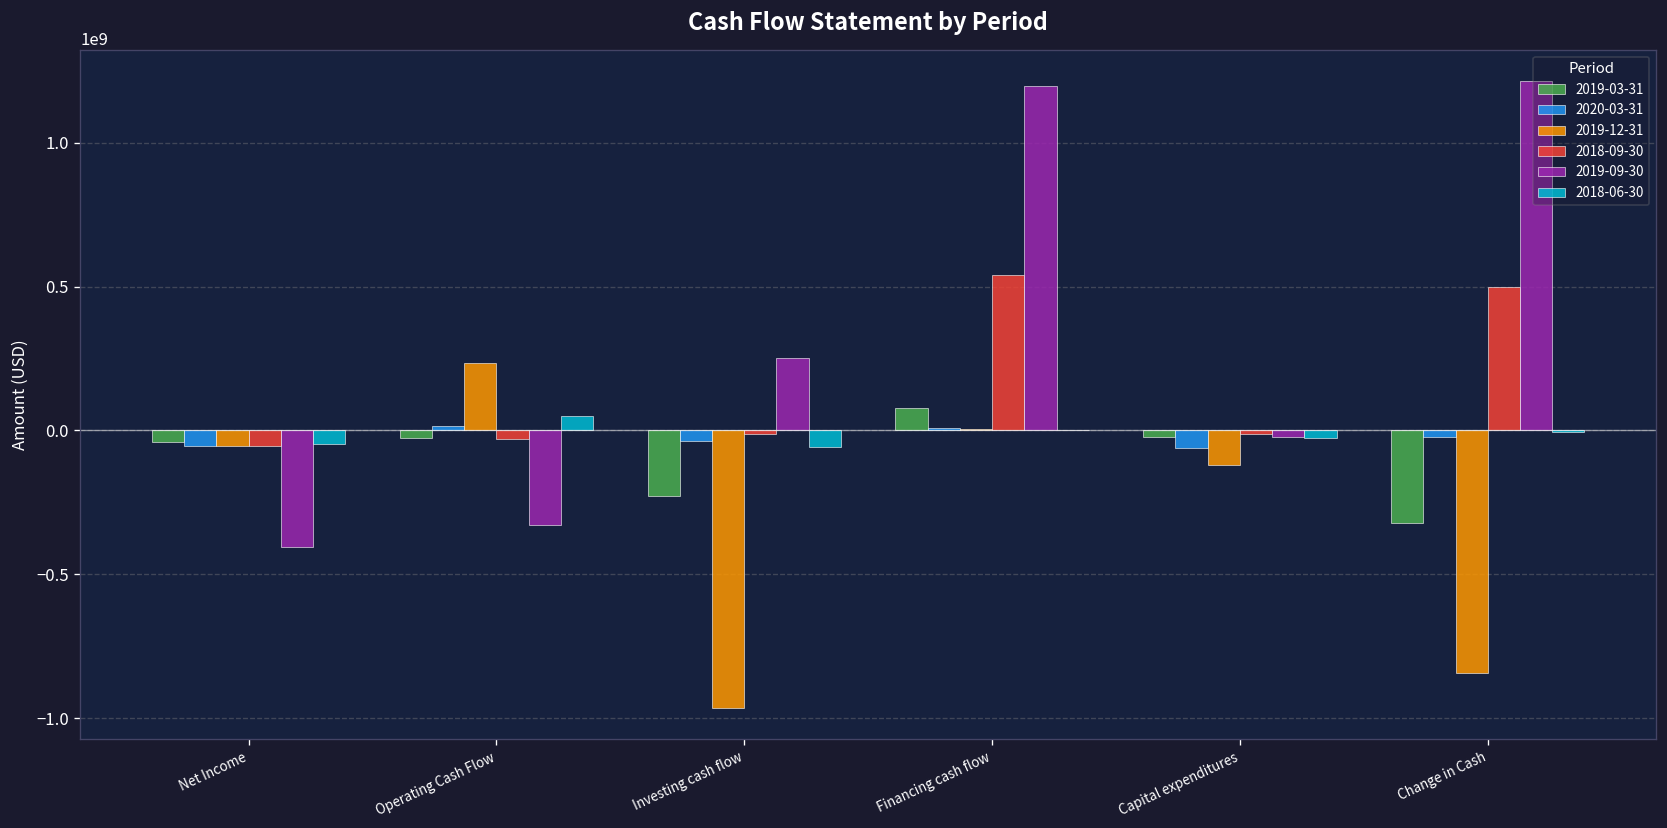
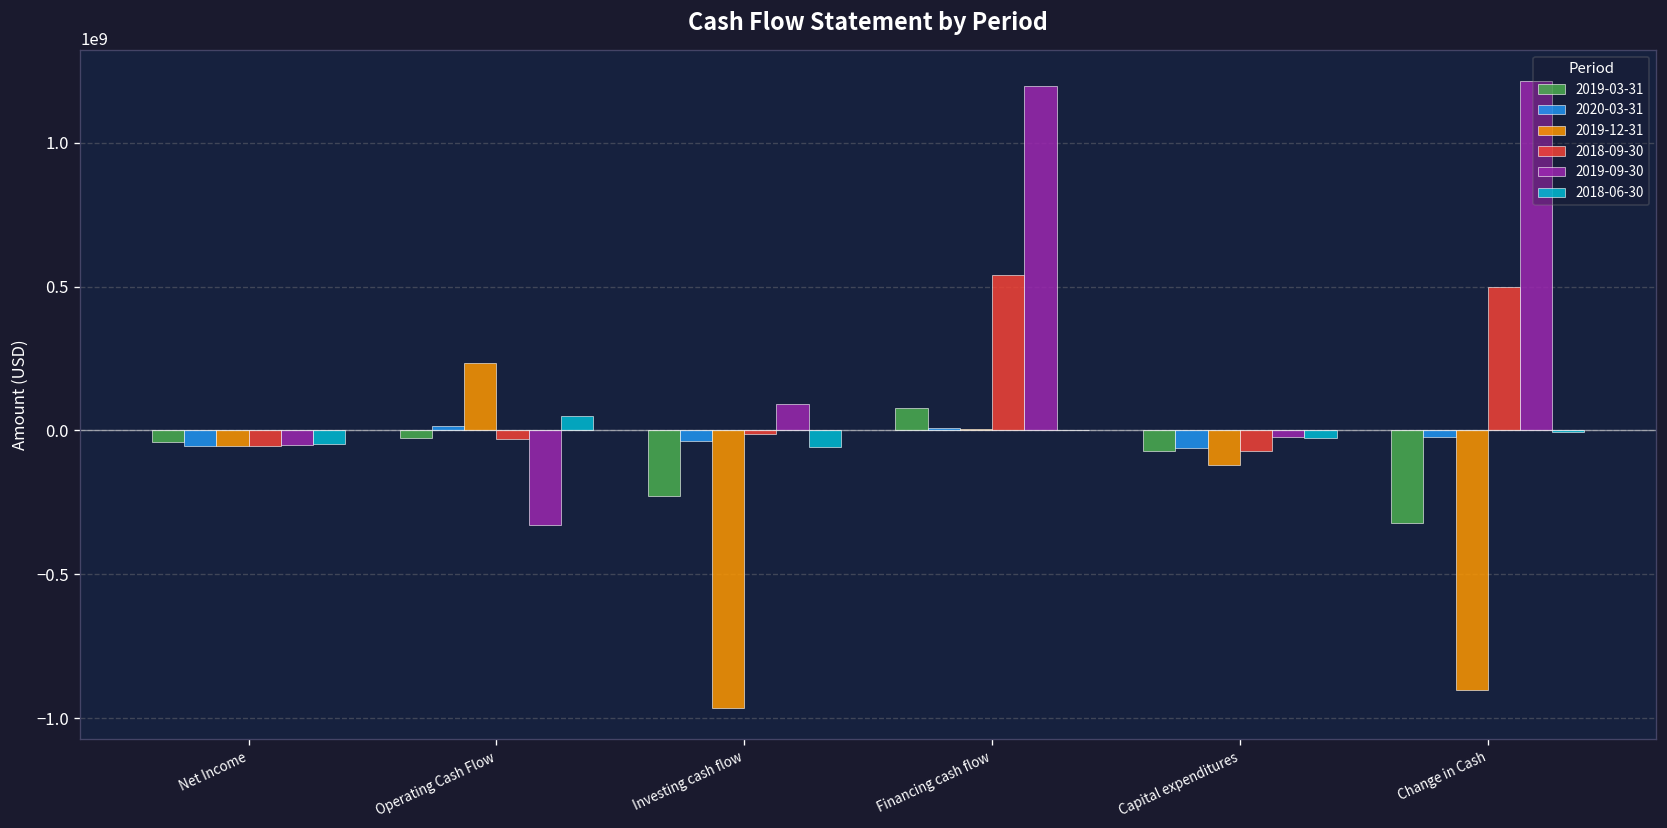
  {
    "2019-03-31": {
      "Net Income": -40000000,
      "Operating Cash Flow": -30000000,
      "Investing cash flow": -230000000,
      "Financing cash flow": 80000000,
-     "Capital expenditures": -20000000,
+     "Capital expenditures": -70000000,
      "Change in Cash": -320000000
    },
    "2019-12-31": {
      "Net Income": -60000000,
      "Operating Cash Flow": 230000000,
      "Investing cash flow": -960000000,
      "Capital expenditures": -120000000,
-     "Change in Cash": -840000000
+     "Change in Cash": -900000000
    },
    "2018-09-30": {
      "Net Income": -50000000,
      "Operating Cash Flow": -30000000,
      "Investing cash flow": -10000000,
      "Financing cash flow": 540000000,
-     "Capital expenditures": -10000000,
+     "Capital expenditures": -70000000,
      "Change in Cash": 500000000
    },
    "2019-09-30": {
-     "Net Income": -400000000,
+     "Net Income": -50000000,
      "Operating Cash Flow": -330000000,
-     "Investing cash flow": 250000000,
+     "Investing cash flow": 90000000,
      "Financing cash flow": 1200000000,
      "Capital expenditures": -20000000
    }
  }
